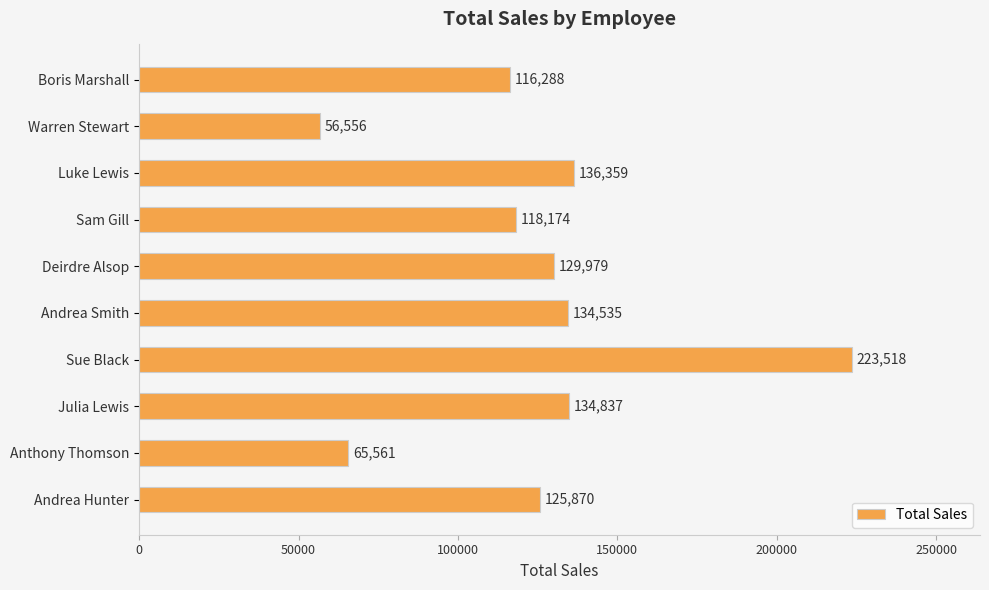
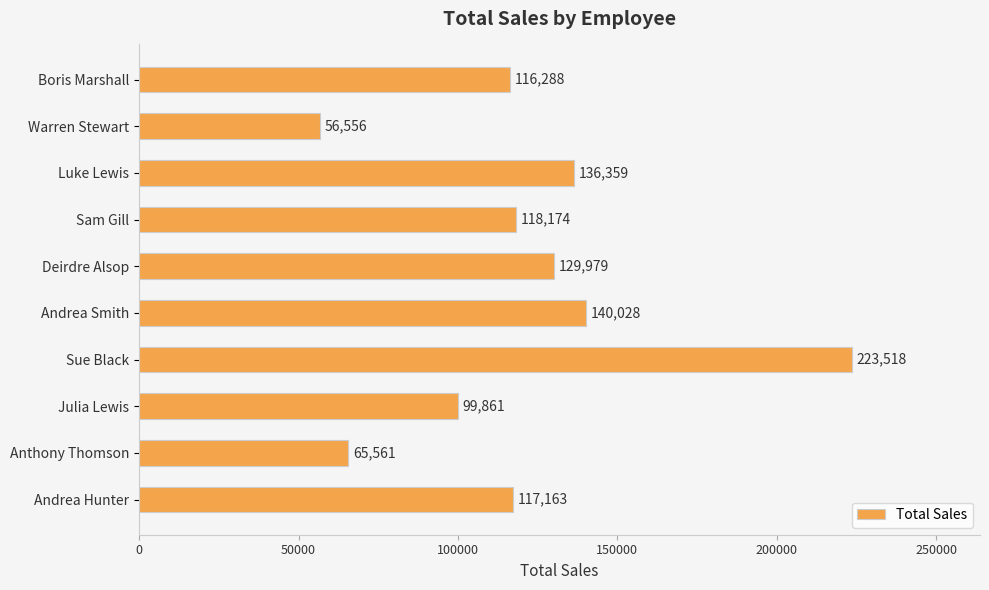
  {
    "Boris Marshall": "116,288",
    "Warren Stewart": "56,556",
    "Luke Lewis": "136,359",
    "Sam Gill": "118,174",
    "Deirdre Alsop": "129,979",
-   "Andrea Smith": "134,535",
+   "Andrea Smith": "140,028",
    "Sue Black": "223,518",
-   "Julia Lewis": "134,837",
+   "Julia Lewis": "99,861",
    "Anthony Thomson": "65,561",
-   "Andrea Hunter": "125,870"
+   "Andrea Hunter": "117,163"
  }
